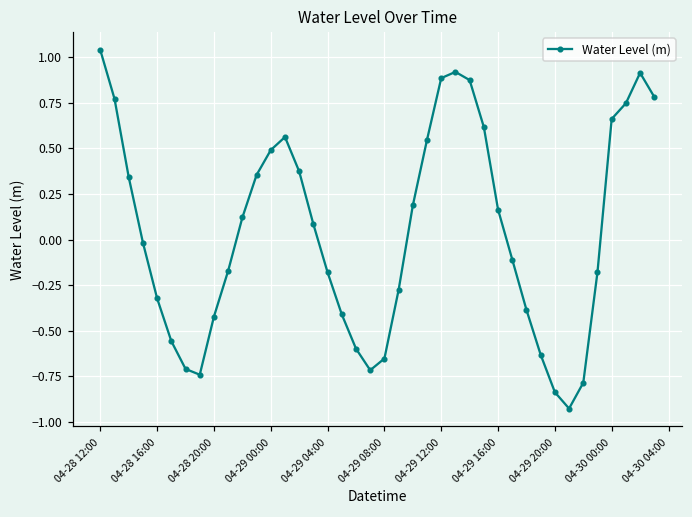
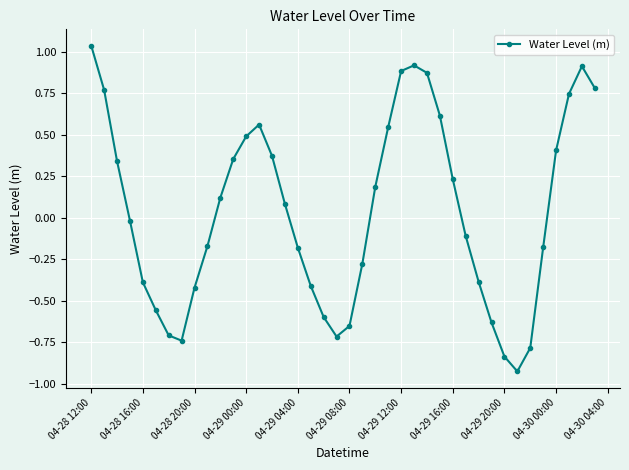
  {
    "04-28 12:00": 1.04,
-   "04-28 16:00": -0.32,
+   "04-28 16:00": -0.39,
    "04-28 20:00": -0.42,
    "04-29 00:00": 0.49,
    "04-29 04:00": -0.18,
    "04-29 08:00": -0.65,
    "04-29 12:00": 0.89,
-   "04-29 16:00": 0.16,
+   "04-29 16:00": 0.23,
    "04-29 20:00": -0.84,
-   "04-30 00:00": 0.66
+   "04-30 00:00": 0.41
  }
